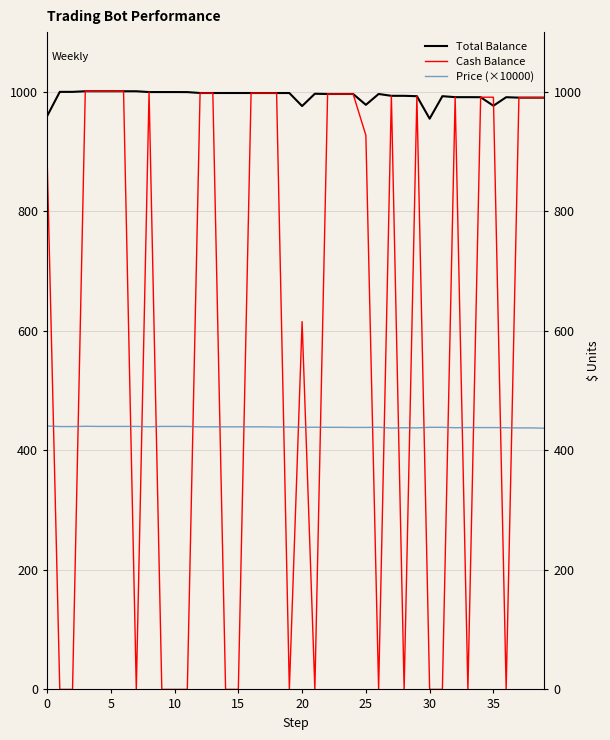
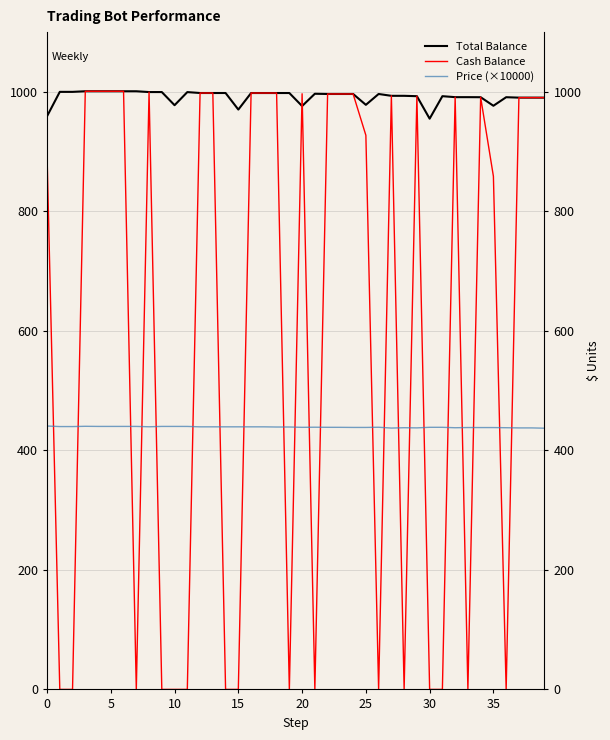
  {
    "Total Balance": {
      "0": 960,
-     "10": 1000,
-     "15": 1000,
+     "10": 980,
+     "15": 970,
      "20": 980,
      "25": 980,
      "30": 960,
      "35": 980
    },
    "Cash Balance": {
      "0": 900,
      "10": 0,
      "15": 0,
-     "20": 620,
+     "20": 1000,
      "25": 930,
      "30": 0,
-     "35": 990
+     "35": 860
    },
    "Price (×10000)": {
      "0": 440,
      "5": 440,
      "10": 440,
      "15": 440,
      "20": 440,
      "25": 440,
      "30": 440,
      "35": 440
    }
  }
